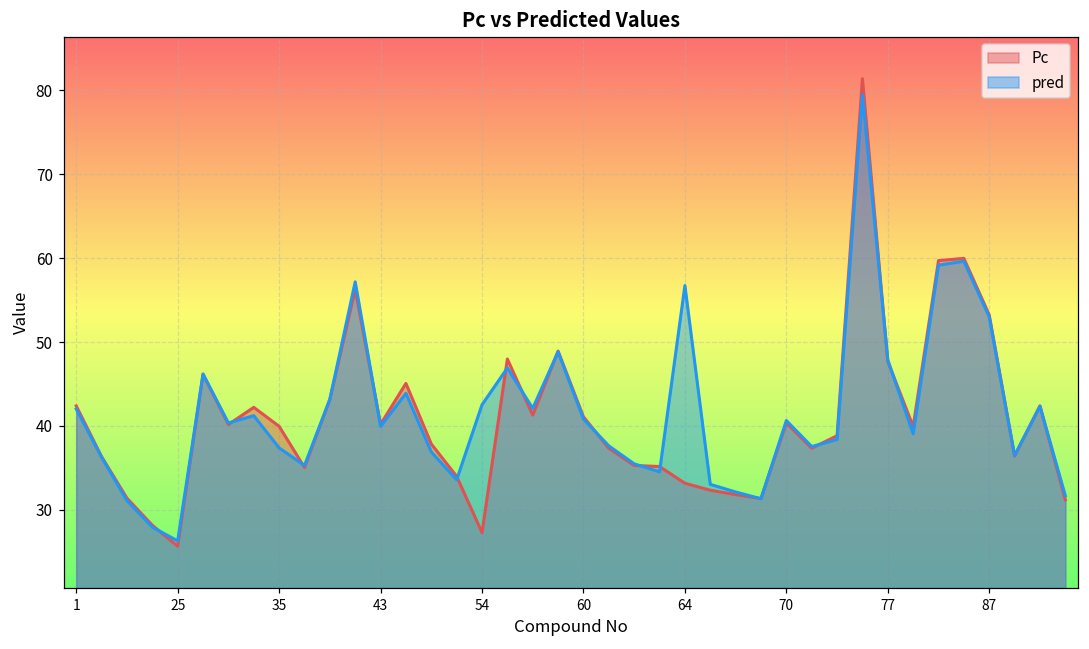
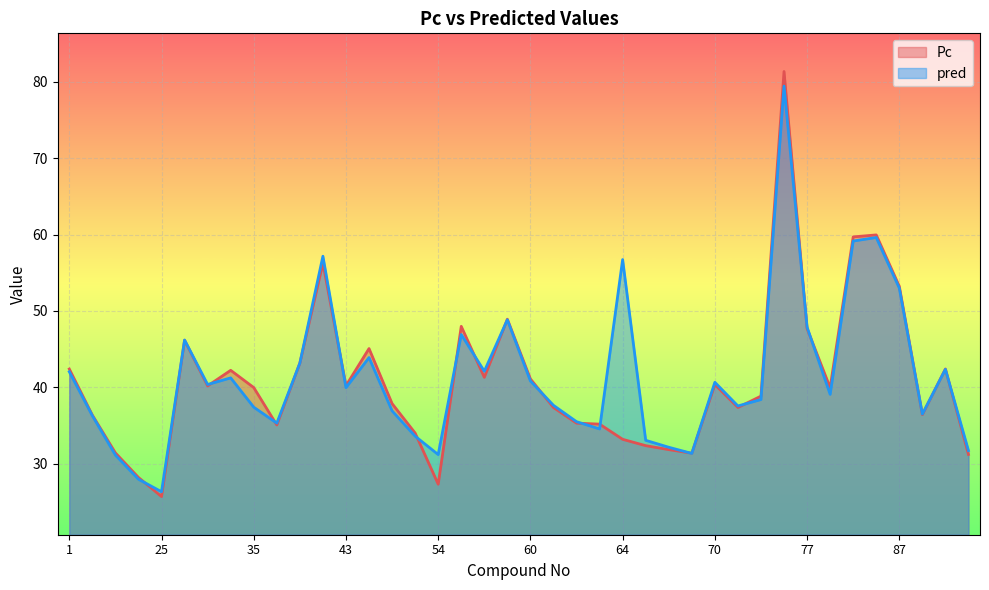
  {
    "Pc": {
      "54": 27,
      "64": 33
    },
    "pred": {
-     "54": 43,
+     "54": 31,
      "64": 57
    }
  }
